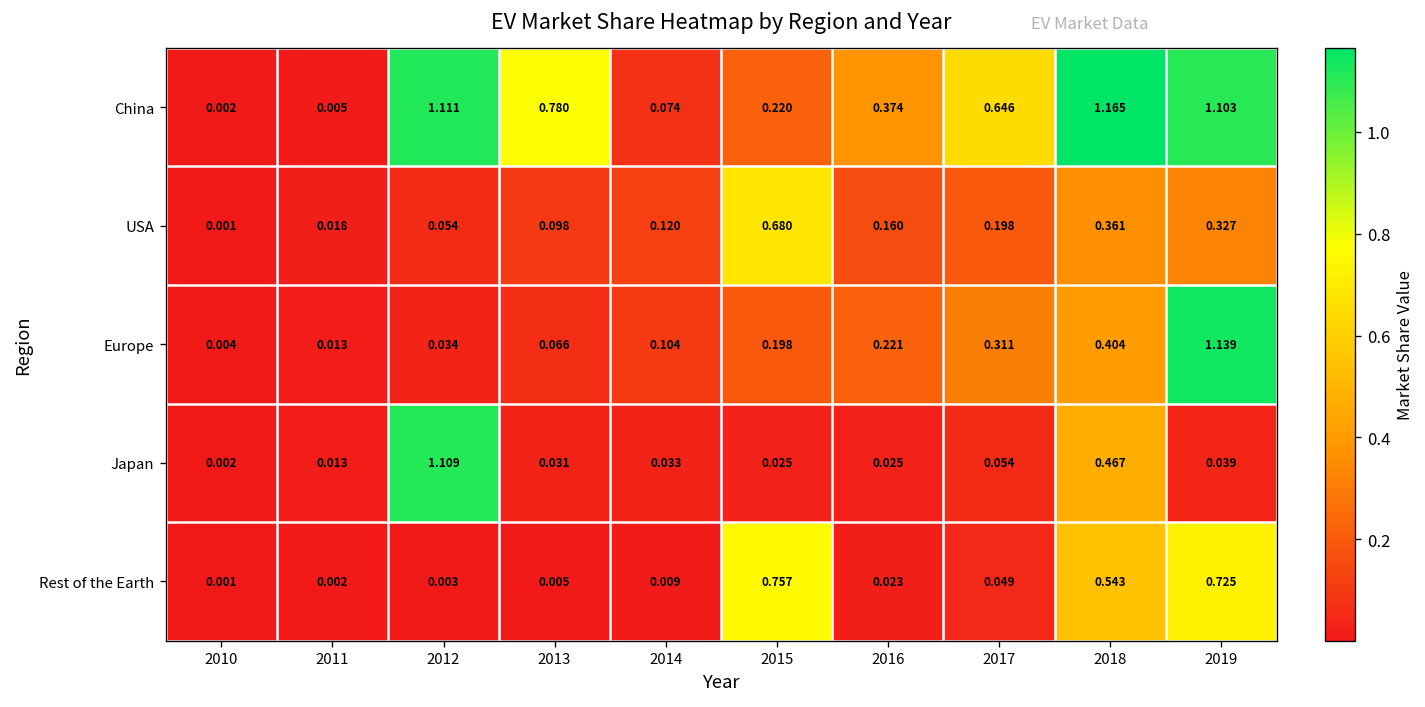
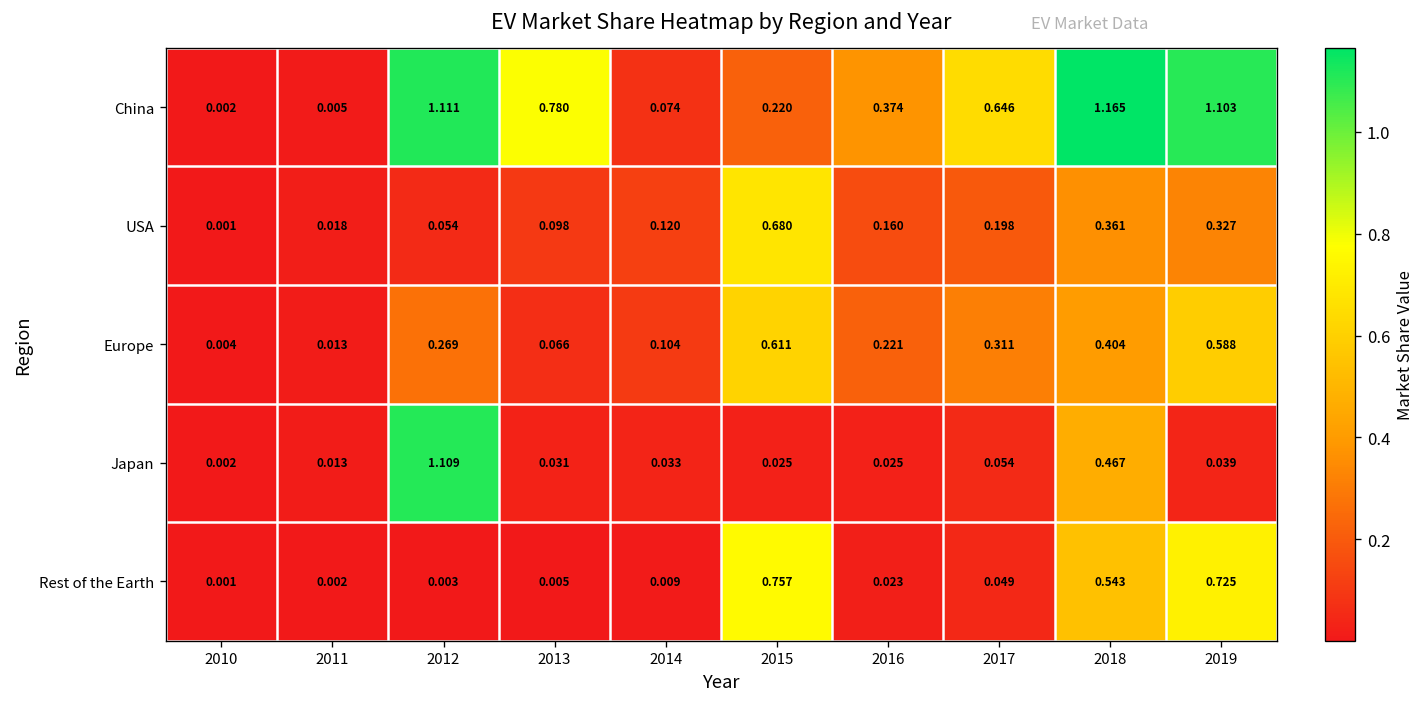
  {
    "China": {
      "2010": 0.002,
      "2011": 0.005,
      "2012": 1.111,
      "2013": 0.780,
      "2014": 0.074,
      "2015": 0.220,
      "2016": 0.374,
      "2017": 0.646,
      "2018": 1.165,
      "2019": 1.103
    },
    "USA": {
      "2010": 0.001,
      "2011": 0.018,
      "2012": 0.054,
      "2013": 0.098,
      "2014": 0.120,
      "2015": 0.680,
      "2016": 0.160,
      "2017": 0.198,
      "2018": 0.361,
      "2019": 0.327
    },
    "Europe": {
      "2010": 0.004,
      "2011": 0.013,
-     "2012": 0.034,
+     "2012": 0.269,
      "2013": 0.066,
      "2014": 0.104,
-     "2015": 0.198,
+     "2015": 0.611,
      "2016": 0.221,
      "2017": 0.311,
      "2018": 0.404,
-     "2019": 1.139
+     "2019": 0.588
    },
    "Japan": {
      "2010": 0.002,
      "2011": 0.013,
      "2012": 1.109,
      "2013": 0.031,
      "2014": 0.033,
      "2015": 0.025,
      "2016": 0.025,
      "2017": 0.054,
      "2018": 0.467,
      "2019": 0.039
    },
    "Rest of the Earth": {
      "2010": 0.001,
      "2011": 0.002,
      "2012": 0.003,
      "2013": 0.005,
      "2014": 0.009,
      "2015": 0.757,
      "2016": 0.023,
      "2017": 0.049,
      "2018": 0.543,
      "2019": 0.725
    }
  }
